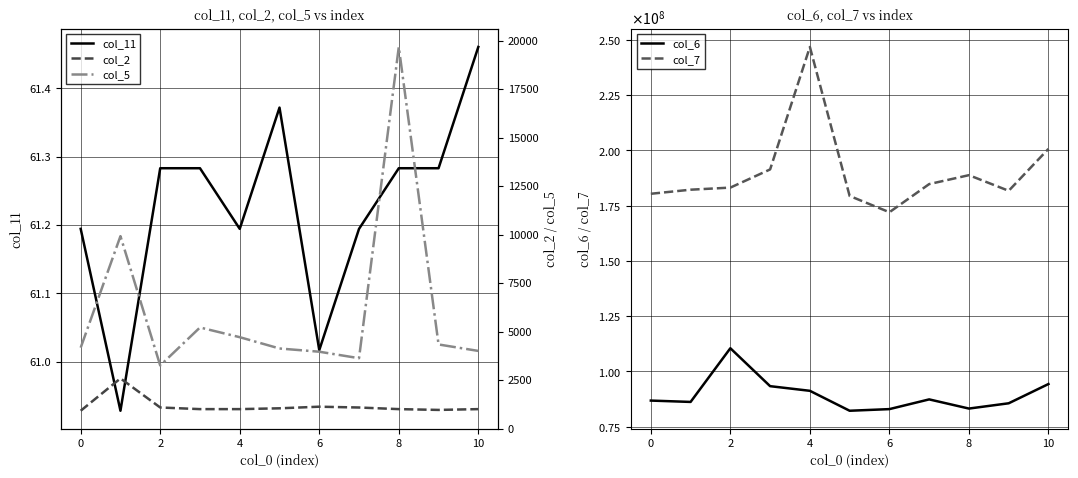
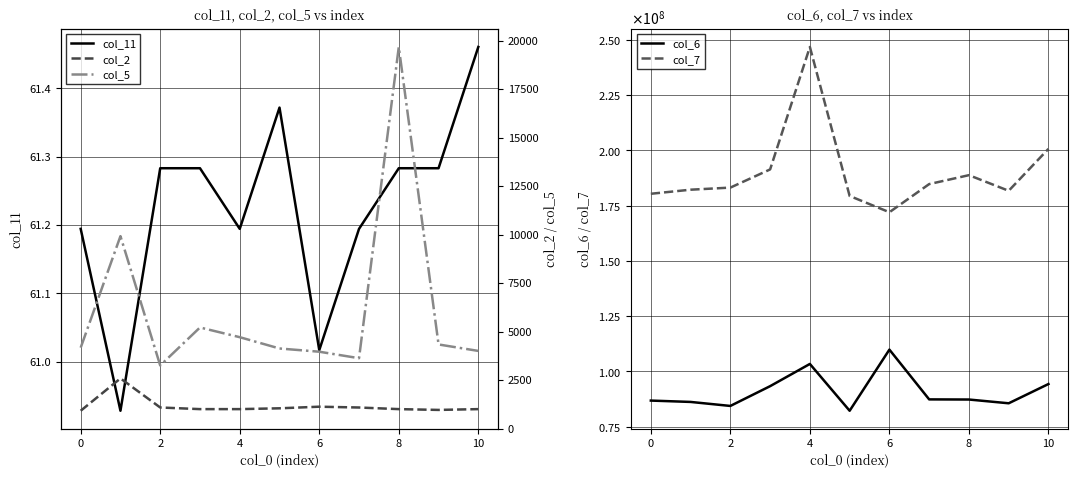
  {
    "col_6, col_7 vs index": {
      "col_6": {
        "0": 87000000,
-       "2": 110000000,
-       "4": 91000000,
-       "6": 83000000,
-       "8": 83000000,
+       "2": 84000000,
+       "4": 103000000,
+       "6": 110000000,
+       "8": 87000000,
        "10": 94000000
      },
      "col_7": {
        "0": 180000000,
        "2": 183000000,
        "4": 247000000,
        "6": 172000000,
        "8": 189000000,
        "10": 201000000
      }
    }
  }
